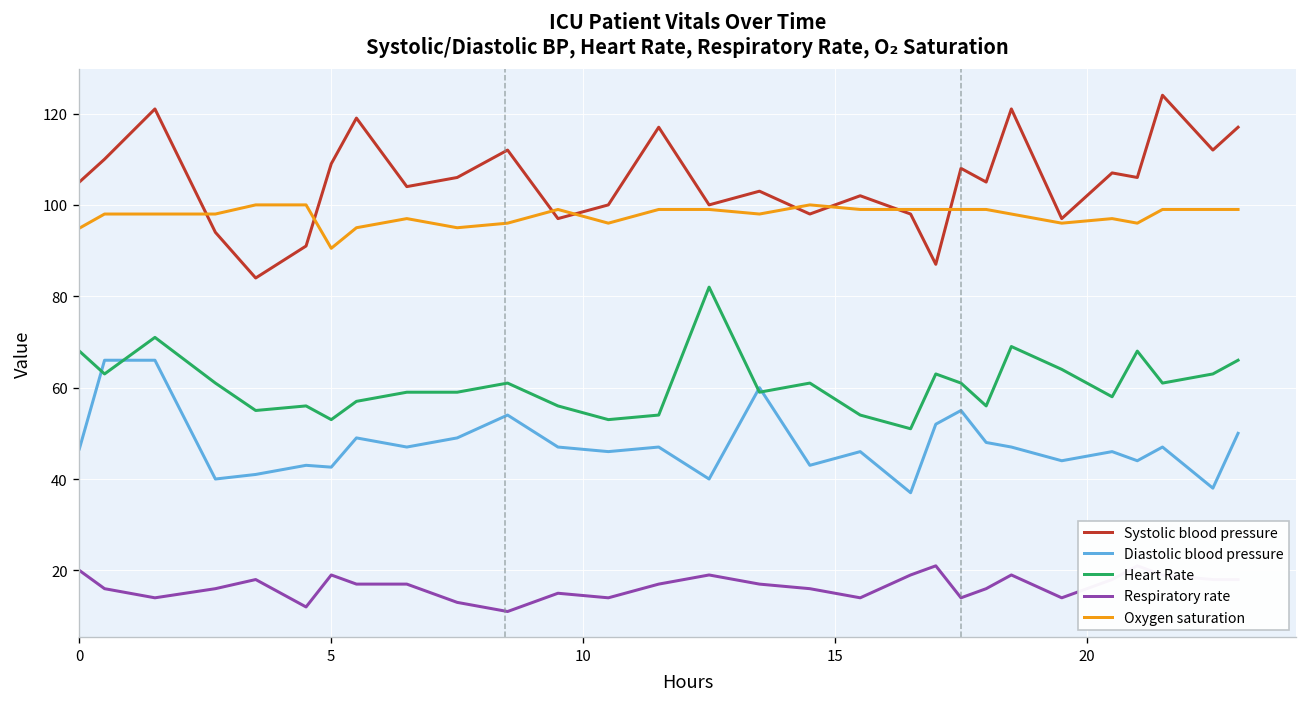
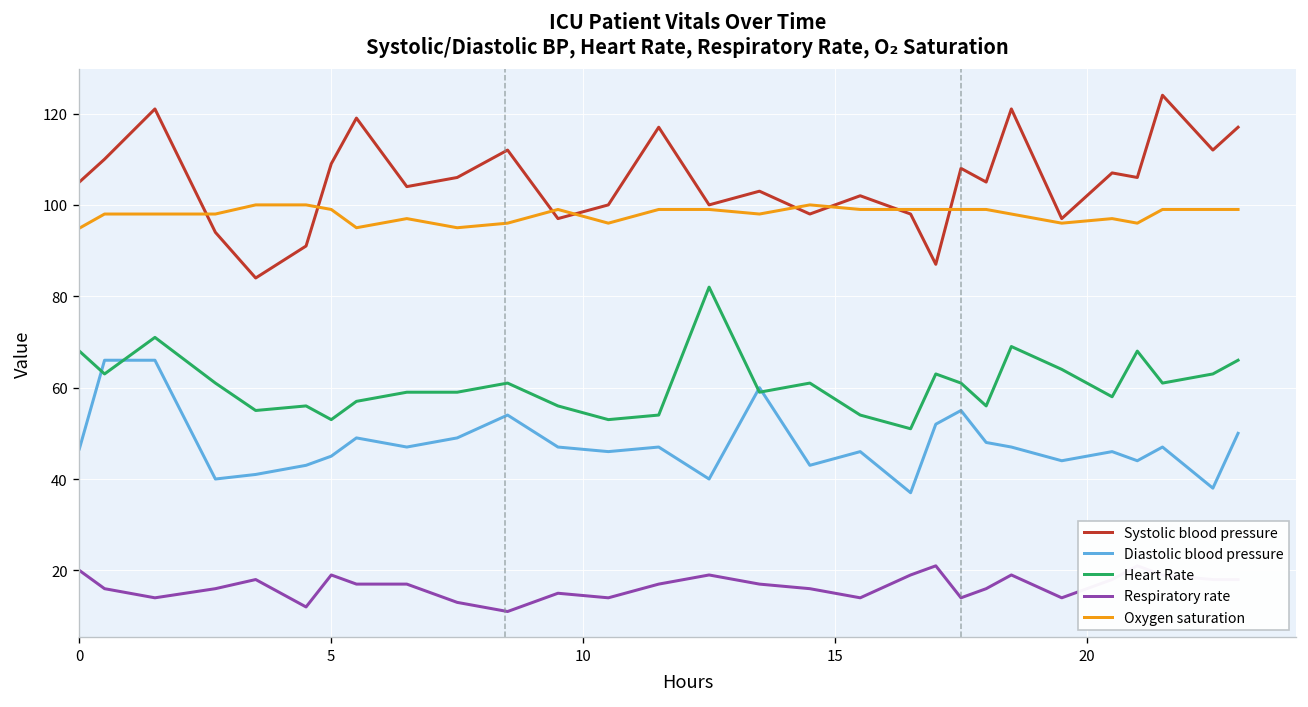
  {
    "Systolic blood pressure": {
      "0": 105,
      "5": 109
    },
    "Diastolic blood pressure": {
      "0": 47,
-     "5": 43
+     "5": 45
    },
    "Heart Rate": {
      "0": 68,
      "5": 53
    },
    "Respiratory rate": {
      "0": 20,
      "5": 19
    },
    "Oxygen saturation": {
      "0": 95,
-     "5": 91
+     "5": 99
    }
  }
